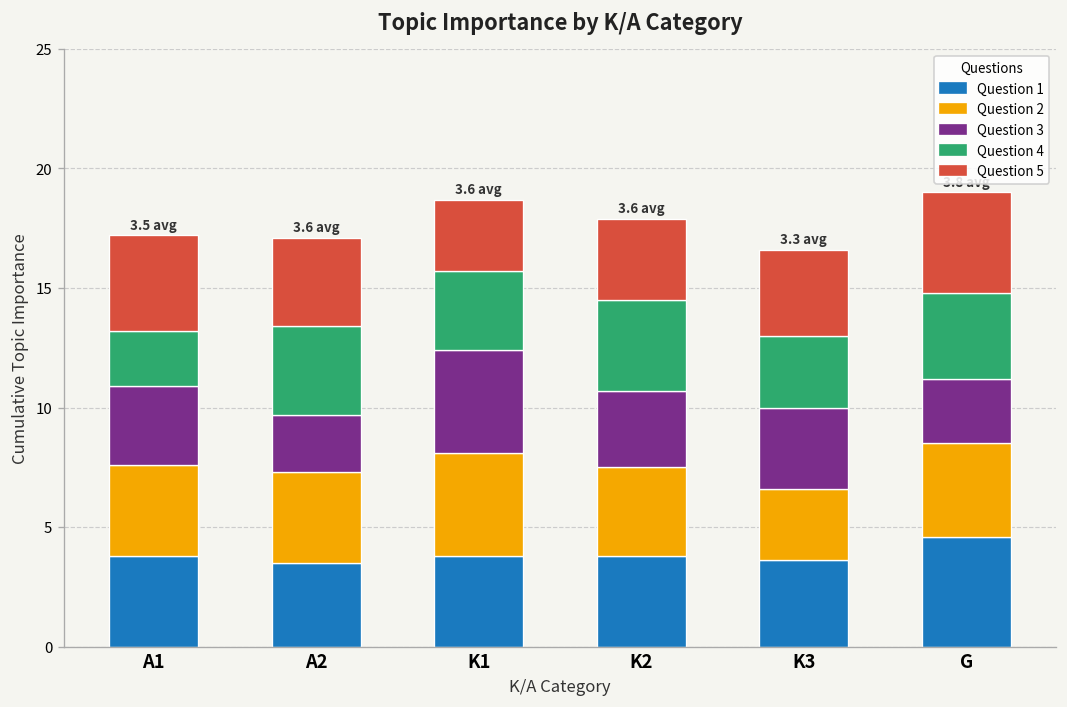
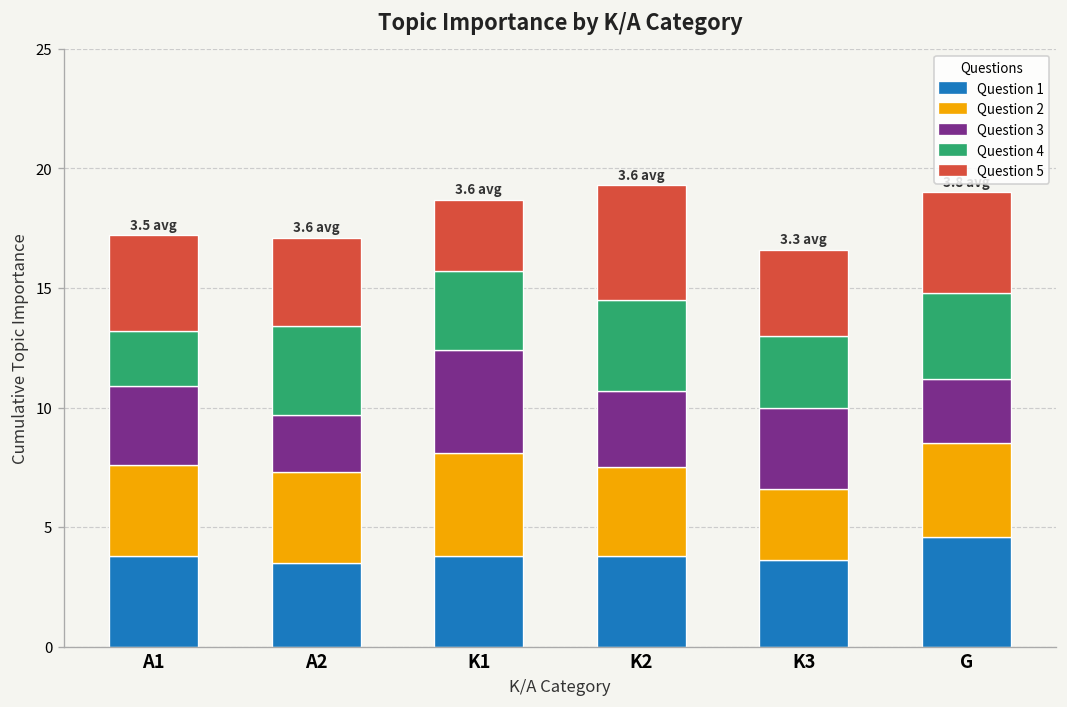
  {
    "Question 1": {
      "A1": 3.8,
      "A2": 3.5,
      "K1": 3.8,
      "K2": 3.8,
      "K3": 3.6,
      "G": 4.6
    },
    "Question 2": {
      "A1": 3.8,
      "A2": 3.8,
      "K1": 4.3,
      "K2": 3.7,
      "K3": 3.0,
      "G": 3.9
    },
    "Question 3": {
      "A1": 3.3,
      "A2": 2.4,
      "K1": 4.3,
      "K2": 3.2,
      "K3": 3.4,
      "G": 2.7
    },
    "Question 4": {
      "A1": 2.3,
      "A2": 3.7,
      "K1": 3.3,
      "K2": 3.8,
      "K3": 3.0,
      "G": 3.6
    },
    "Question 5": {
-     "K2": 3.4
+     "K2": 4.8
    }
  }
